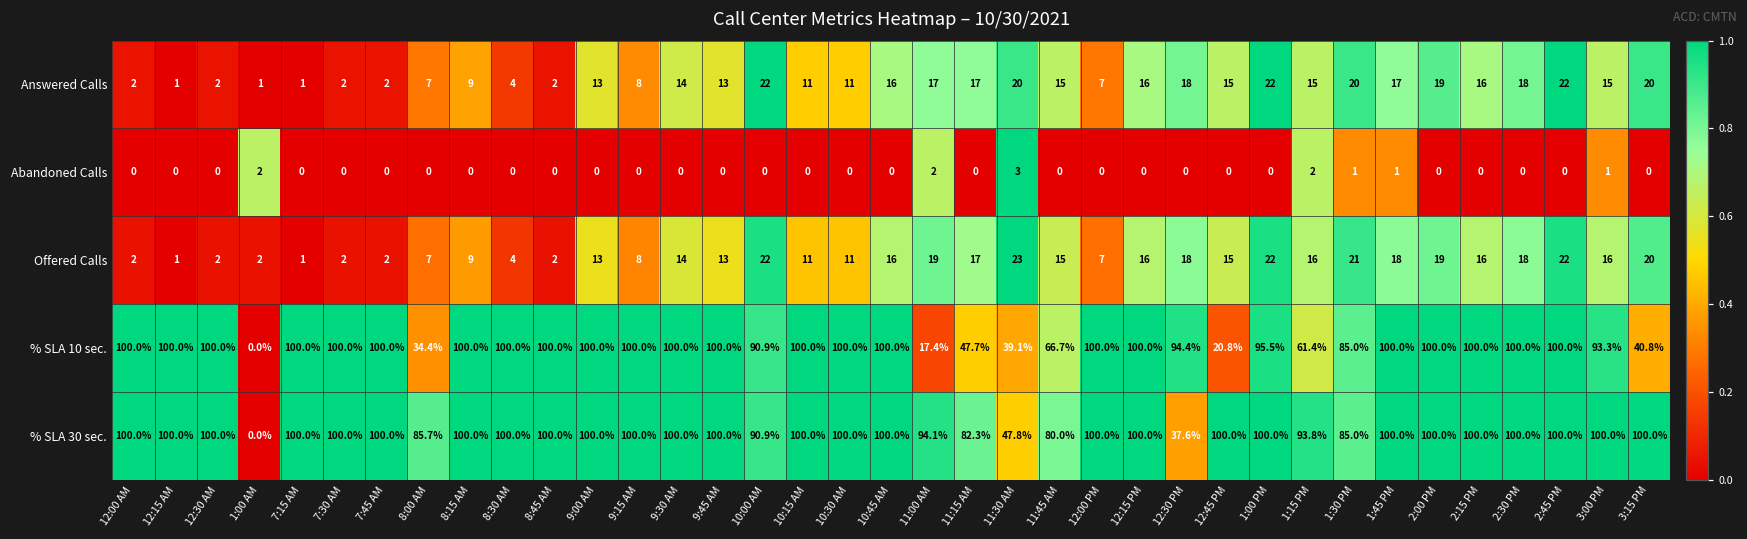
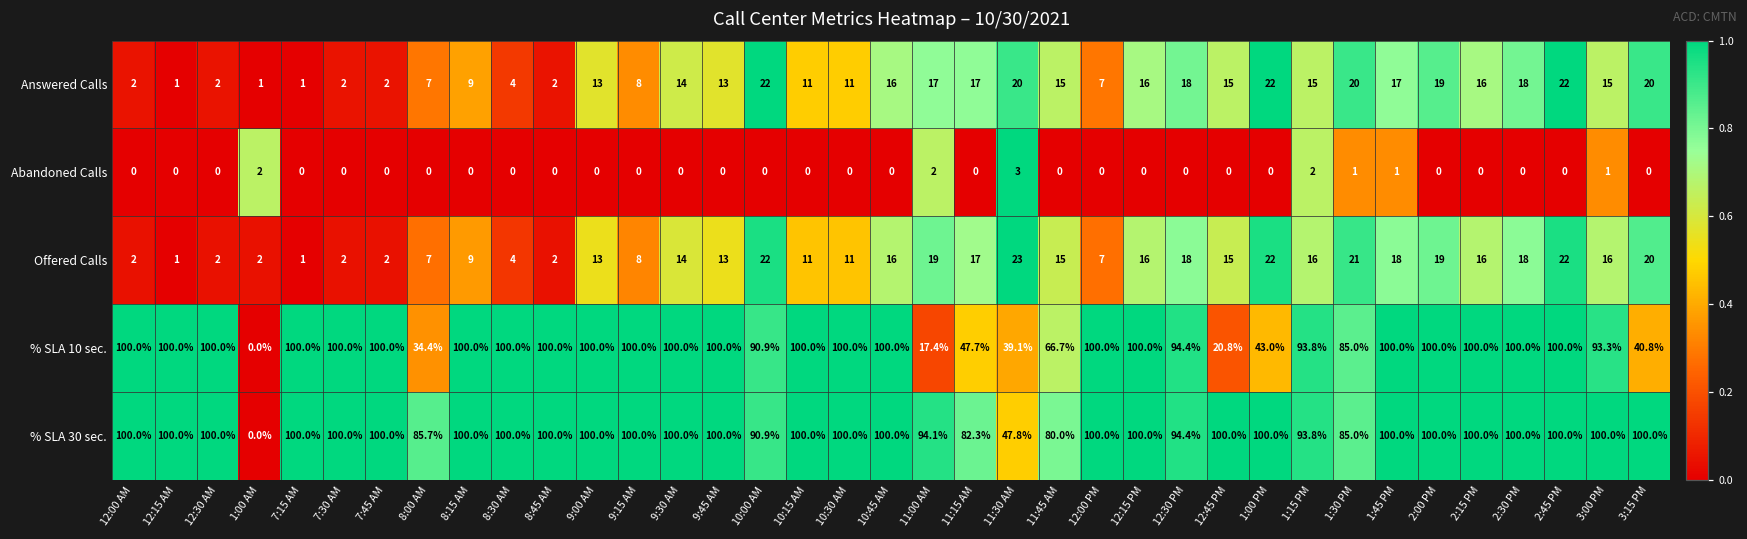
  {
    "Answered Calls": {
      "12:00 AM": "2",
      "12:15 AM": "1",
      "12:30 AM": "2",
      "1:00 AM": "1",
      "7:15 AM": "1",
      "7:30 AM": "2",
      "7:45 AM": "2",
      "8:00 AM": "7",
      "8:15 AM": "9",
      "8:30 AM": "4",
      "8:45 AM": "2",
      "9:00 AM": "13",
      "9:15 AM": "8",
      "9:30 AM": "14",
      "9:45 AM": "13",
      "10:00 AM": "22",
      "10:15 AM": "11",
      "10:30 AM": "11",
      "10:45 AM": "16",
      "11:00 AM": "17",
      "11:15 AM": "17",
      "11:30 AM": "20",
      "11:45 AM": "15",
      "12:00 PM": "7",
      "12:15 PM": "16",
      "12:30 PM": "18",
      "12:45 PM": "15",
      "1:00 PM": "22",
      "1:15 PM": "15",
      "1:30 PM": "20",
      "1:45 PM": "17",
      "2:00 PM": "19",
      "2:15 PM": "16",
      "2:30 PM": "18",
      "2:45 PM": "22",
      "3:00 PM": "15",
      "3:15 PM": "20"
    },
    "Abandoned Calls": {
      "12:00 AM": "0",
      "12:15 AM": "0",
      "12:30 AM": "0",
      "1:00 AM": "2",
      "7:15 AM": "0",
      "7:30 AM": "0",
      "7:45 AM": "0",
      "8:00 AM": "0",
      "8:15 AM": "0",
      "8:30 AM": "0",
      "8:45 AM": "0",
      "9:00 AM": "0",
      "9:15 AM": "0",
      "9:30 AM": "0",
      "9:45 AM": "0",
      "10:00 AM": "0",
      "10:15 AM": "0",
      "10:30 AM": "0",
      "10:45 AM": "0",
      "11:00 AM": "2",
      "11:15 AM": "0",
      "11:30 AM": "3",
      "11:45 AM": "0",
      "12:00 PM": "0",
      "12:15 PM": "0",
      "12:30 PM": "0",
      "12:45 PM": "0",
      "1:00 PM": "0",
      "1:15 PM": "2",
      "1:30 PM": "1",
      "1:45 PM": "1",
      "2:00 PM": "0",
      "2:15 PM": "0",
      "2:30 PM": "0",
      "2:45 PM": "0",
      "3:00 PM": "1",
      "3:15 PM": "0"
    },
    "Offered Calls": {
      "12:00 AM": "2",
      "12:15 AM": "1",
      "12:30 AM": "2",
      "1:00 AM": "2",
      "7:15 AM": "1",
      "7:30 AM": "2",
      "7:45 AM": "2",
      "8:00 AM": "7",
      "8:15 AM": "9",
      "8:30 AM": "4",
      "8:45 AM": "2",
      "9:00 AM": "13",
      "9:15 AM": "8",
      "9:30 AM": "14",
      "9:45 AM": "13",
      "10:00 AM": "22",
      "10:15 AM": "11",
      "10:30 AM": "11",
      "10:45 AM": "16",
      "11:00 AM": "19",
      "11:15 AM": "17",
      "11:30 AM": "23",
      "11:45 AM": "15",
      "12:00 PM": "7",
      "12:15 PM": "16",
      "12:30 PM": "18",
      "12:45 PM": "15",
      "1:00 PM": "22",
      "1:15 PM": "16",
      "1:30 PM": "21",
      "1:45 PM": "18",
      "2:00 PM": "19",
      "2:15 PM": "16",
      "2:30 PM": "18",
      "2:45 PM": "22",
      "3:00 PM": "16",
      "3:15 PM": "20"
    },
    "% SLA 10 sec.": {
      "12:00 AM": "100.0%",
      "12:15 AM": "100.0%",
      "12:30 AM": "100.0%",
      "1:00 AM": "0.0%",
      "7:15 AM": "100.0%",
      "7:30 AM": "100.0%",
      "7:45 AM": "100.0%",
      "8:00 AM": "34.4%",
      "8:15 AM": "100.0%",
      "8:30 AM": "100.0%",
      "8:45 AM": "100.0%",
      "9:00 AM": "100.0%",
      "9:15 AM": "100.0%",
      "9:30 AM": "100.0%",
      "9:45 AM": "100.0%",
      "10:00 AM": "90.9%",
      "10:15 AM": "100.0%",
      "10:30 AM": "100.0%",
      "10:45 AM": "100.0%",
      "11:00 AM": "17.4%",
      "11:15 AM": "47.7%",
      "11:30 AM": "39.1%",
      "11:45 AM": "66.7%",
      "12:00 PM": "100.0%",
      "12:15 PM": "100.0%",
      "12:30 PM": "94.4%",
      "12:45 PM": "20.8%",
-     "1:00 PM": "95.5%",
-     "1:15 PM": "61.4%",
+     "1:00 PM": "43.0%",
+     "1:15 PM": "93.8%",
      "1:30 PM": "85.0%",
      "1:45 PM": "100.0%",
      "2:00 PM": "100.0%",
      "2:15 PM": "100.0%",
      "2:30 PM": "100.0%",
      "2:45 PM": "100.0%",
      "3:00 PM": "93.3%",
      "3:15 PM": "40.8%"
    },
    "% SLA 30 sec.": {
      "12:00 AM": "100.0%",
      "12:15 AM": "100.0%",
      "12:30 AM": "100.0%",
      "1:00 AM": "0.0%",
      "7:15 AM": "100.0%",
      "7:30 AM": "100.0%",
      "7:45 AM": "100.0%",
      "8:00 AM": "85.7%",
      "8:15 AM": "100.0%",
      "8:30 AM": "100.0%",
      "8:45 AM": "100.0%",
      "9:00 AM": "100.0%",
      "9:15 AM": "100.0%",
      "9:30 AM": "100.0%",
      "9:45 AM": "100.0%",
      "10:00 AM": "90.9%",
      "10:15 AM": "100.0%",
      "10:30 AM": "100.0%",
      "10:45 AM": "100.0%",
      "11:00 AM": "94.1%",
      "11:15 AM": "82.3%",
      "11:30 AM": "47.8%",
      "11:45 AM": "80.0%",
      "12:00 PM": "100.0%",
      "12:15 PM": "100.0%",
-     "12:30 PM": "37.6%",
+     "12:30 PM": "94.4%",
      "12:45 PM": "100.0%",
      "1:00 PM": "100.0%",
      "1:15 PM": "93.8%",
      "1:30 PM": "85.0%",
      "1:45 PM": "100.0%",
      "2:00 PM": "100.0%",
      "2:15 PM": "100.0%",
      "2:30 PM": "100.0%",
      "2:45 PM": "100.0%",
      "3:00 PM": "100.0%",
      "3:15 PM": "100.0%"
    }
  }
